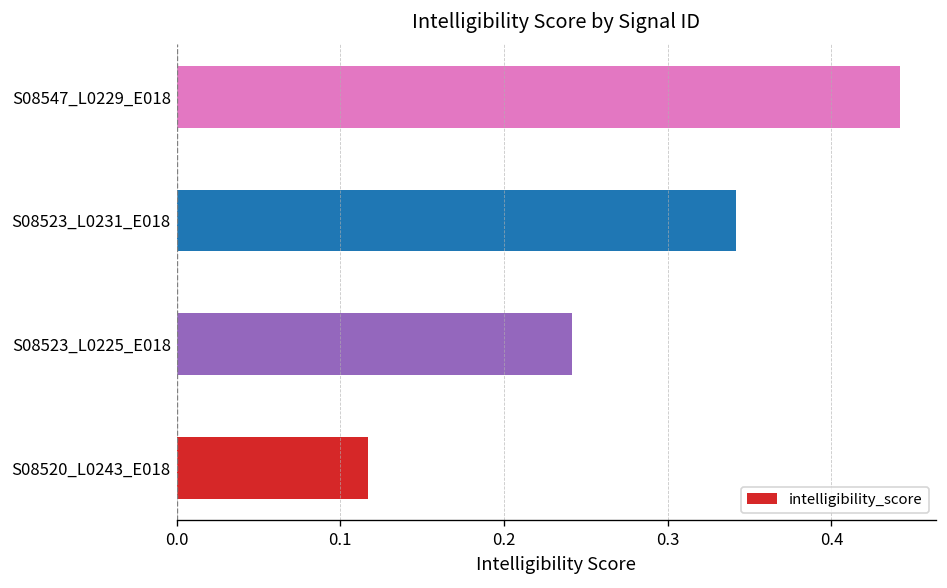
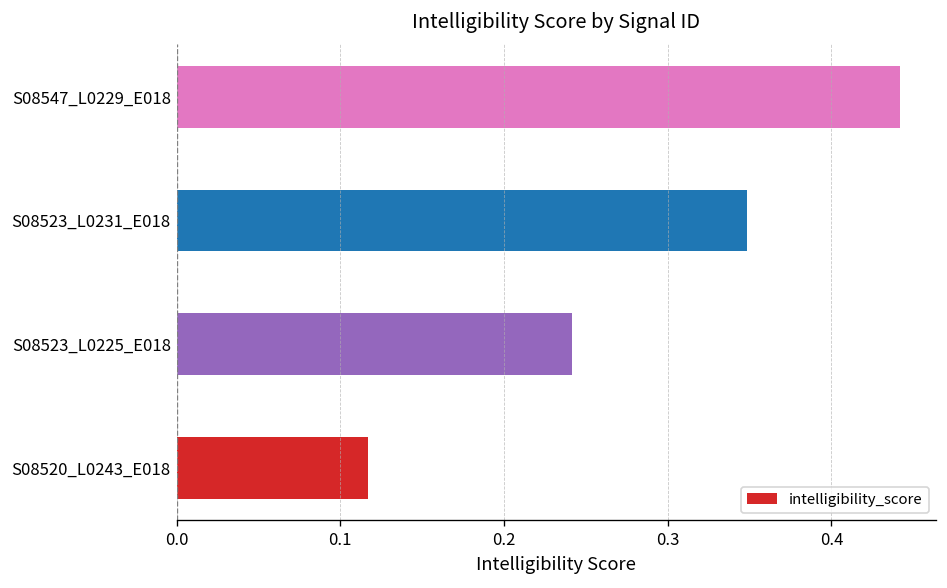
  {
    "S08547_L0229_E018": 0.442,
-   "S08523_L0231_E018": 0.342,
+   "S08523_L0231_E018": 0.349,
    "S08523_L0225_E018": 0.242,
    "S08520_L0243_E018": 0.117
  }
